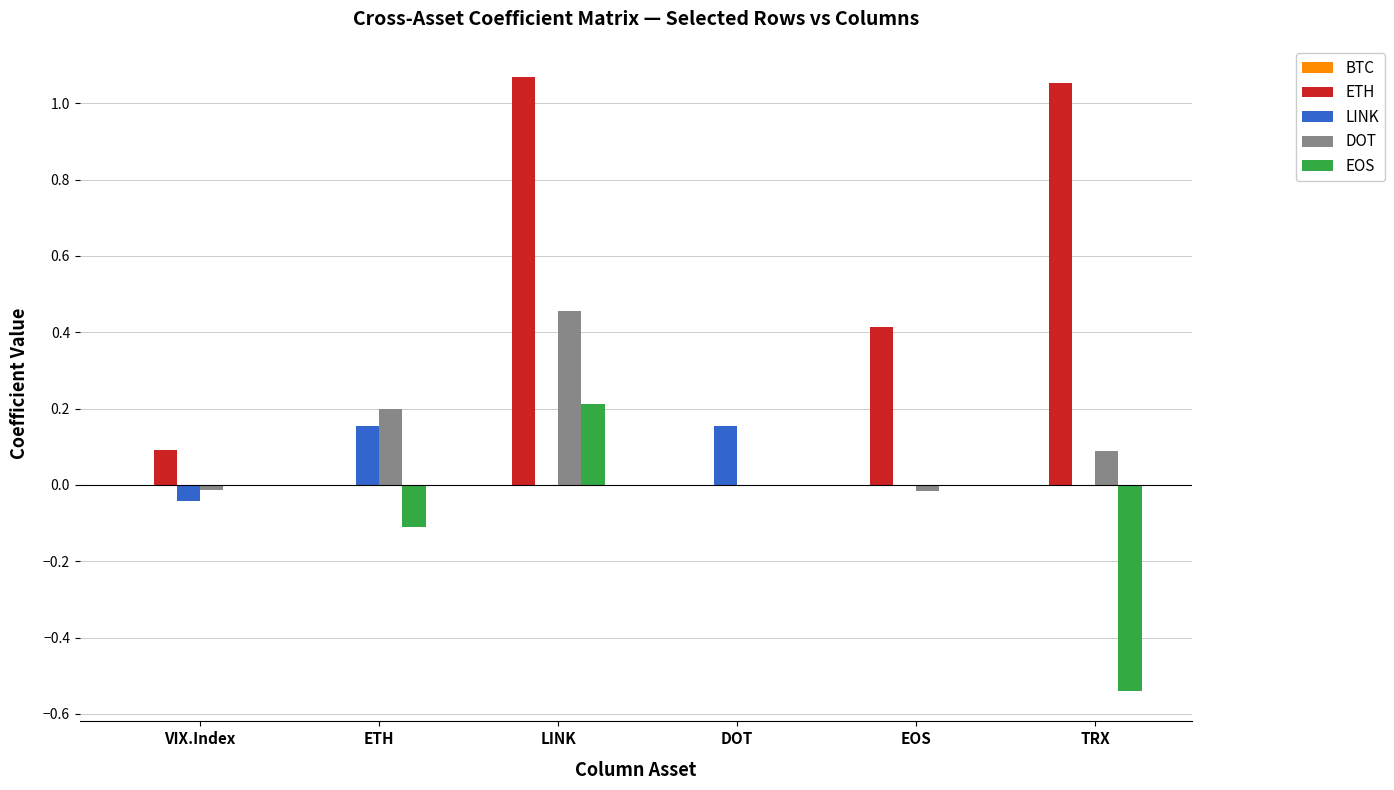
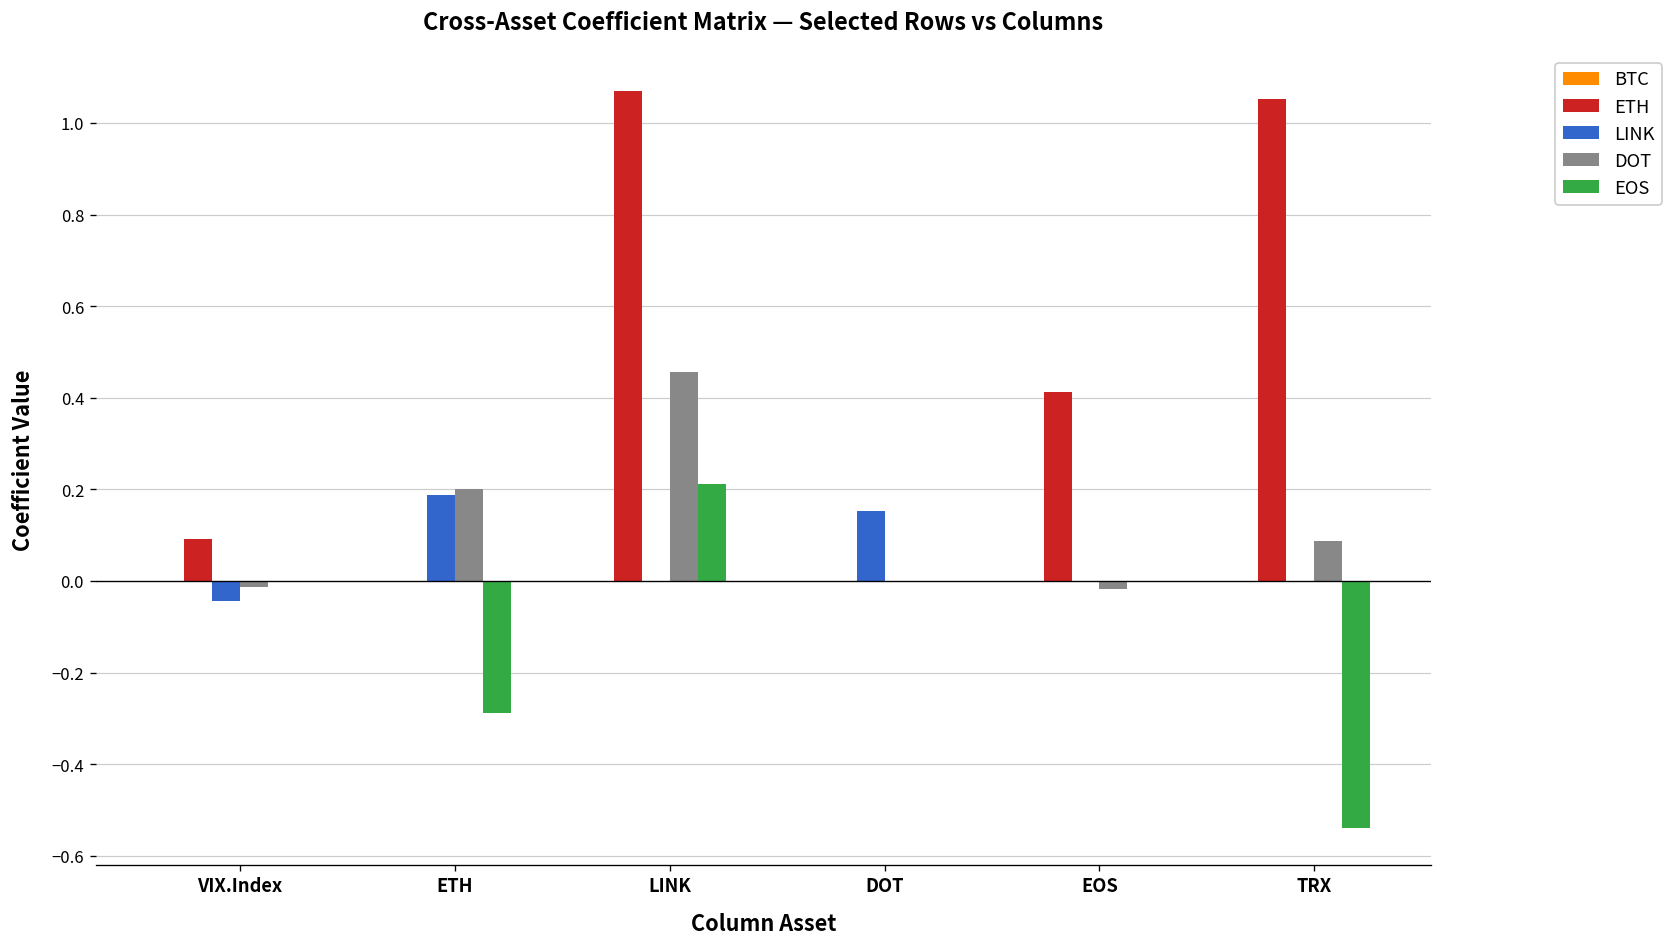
  {
    "BTC": {
      "VIX.Index": 0.00,
      "ETH": 0.00,
      "LINK": 0.00,
      "DOT": 0.00,
      "EOS": 0.00,
      "TRX": 0.00
    },
    "ETH": {
      "VIX.Index": 0.09,
      "ETH": 0.00,
      "LINK": 1.07,
      "DOT": 0.00,
      "EOS": 0.41,
      "TRX": 1.05
    },
    "LINK": {
      "VIX.Index": -0.04,
-     "ETH": 0.15,
+     "ETH": 0.19,
      "LINK": 0.00,
      "DOT": 0.15,
      "EOS": 0.00,
      "TRX": 0.00
    },
    "DOT": {
      "VIX.Index": -0.01,
      "ETH": 0.20,
      "LINK": 0.46,
      "DOT": 0.00,
      "EOS": -0.02,
      "TRX": 0.09
    },
    "EOS": {
      "VIX.Index": 0.00,
-     "ETH": -0.11,
+     "ETH": -0.29,
      "LINK": 0.21,
      "DOT": 0.00,
      "EOS": 0.00,
      "TRX": -0.54
    }
  }
